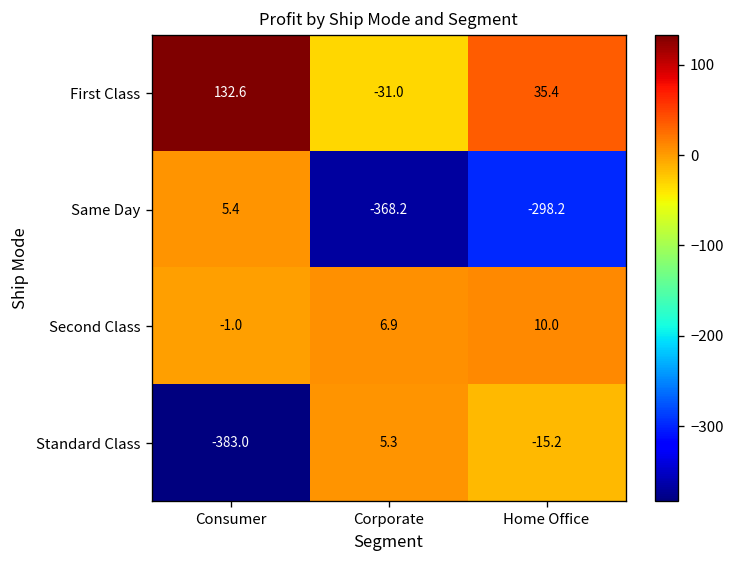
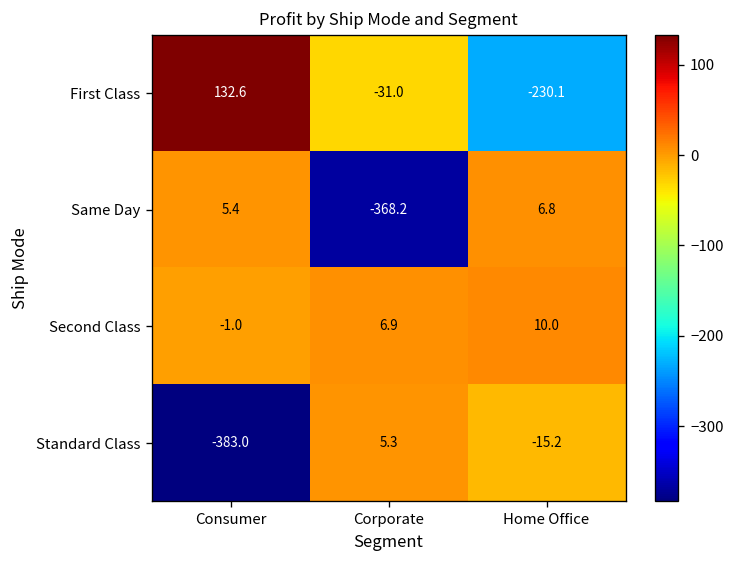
  {
    "First Class": {
      "Consumer": 132.6,
      "Corporate": -31.0,
-     "Home Office": 35.4
+     "Home Office": -230.1
    },
    "Same Day": {
      "Consumer": 5.4,
      "Corporate": -368.2,
-     "Home Office": -298.2
+     "Home Office": 6.8
    },
    "Second Class": {
      "Consumer": -1.0,
      "Corporate": 6.9,
      "Home Office": 10.0
    },
    "Standard Class": {
      "Consumer": -383.0,
      "Corporate": 5.3,
      "Home Office": -15.2
    }
  }
